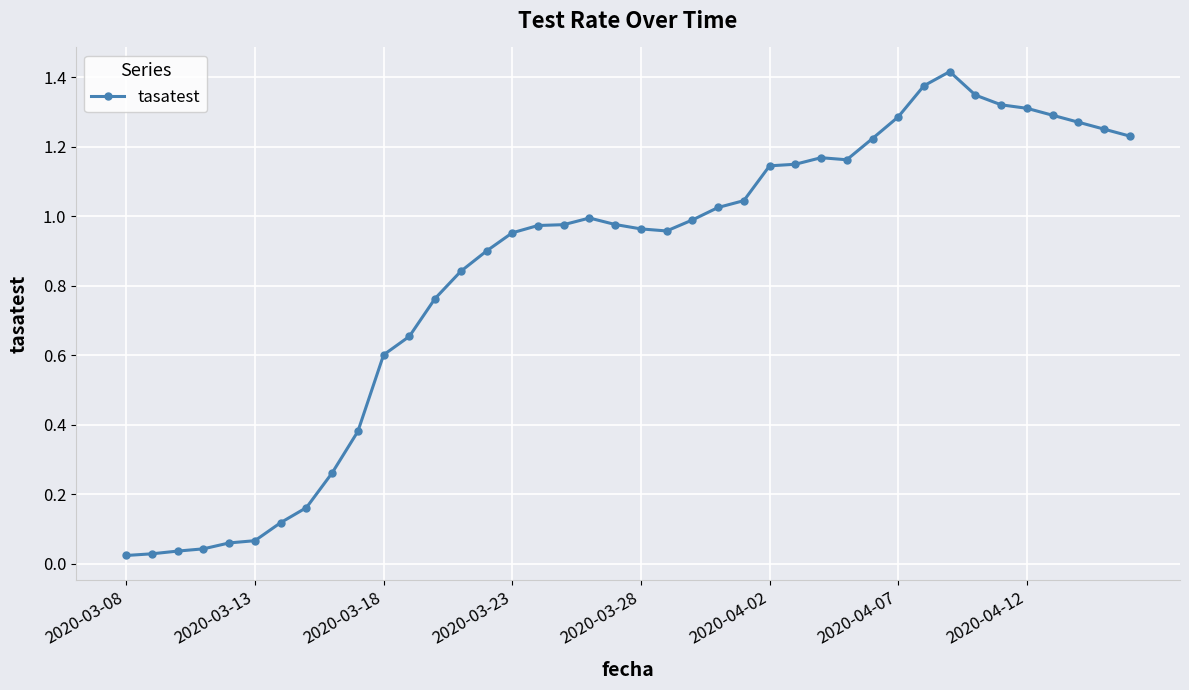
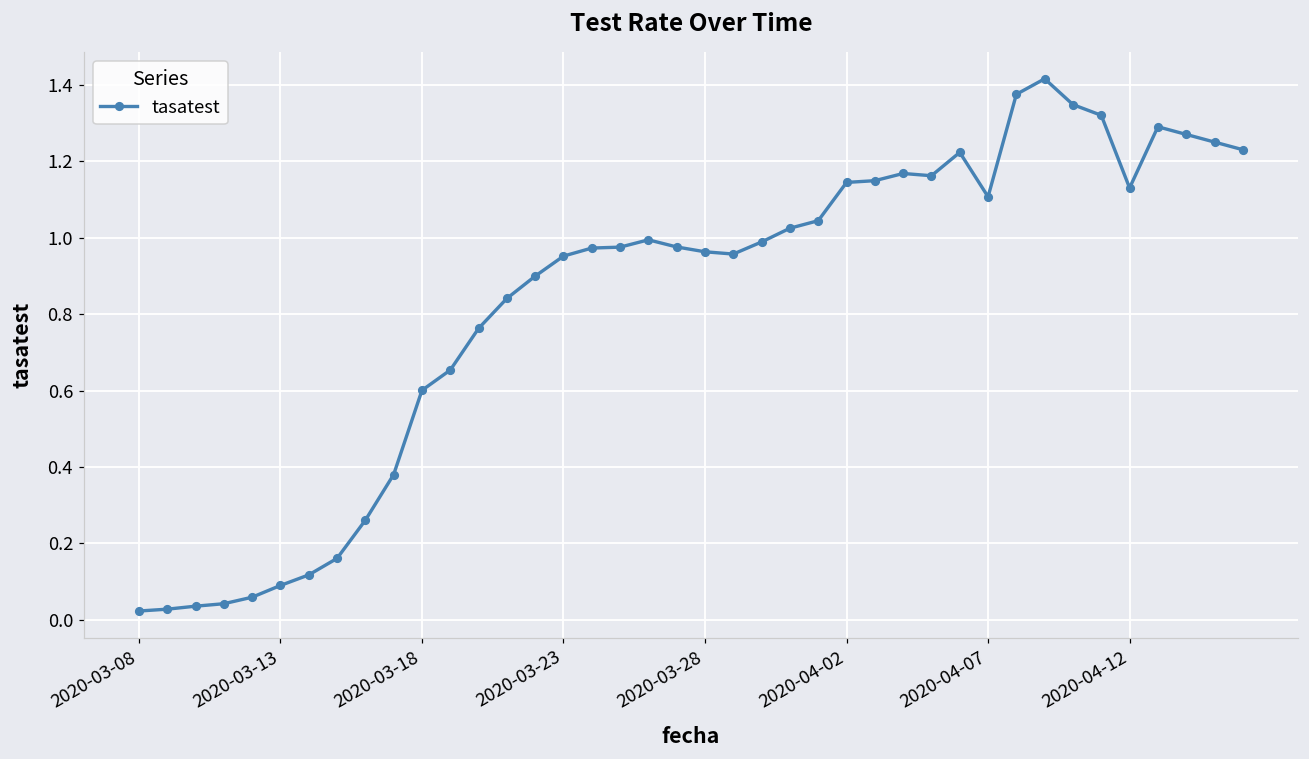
  {
    "2020-03-08": 0.02,
-   "2020-03-13": 0.07,
+   "2020-03-13": 0.09,
    "2020-03-18": 0.60,
    "2020-03-23": 0.95,
    "2020-03-28": 0.96,
    "2020-04-02": 1.14,
-   "2020-04-07": 1.29,
-   "2020-04-12": 1.31
+   "2020-04-07": 1.11,
+   "2020-04-12": 1.13
  }
